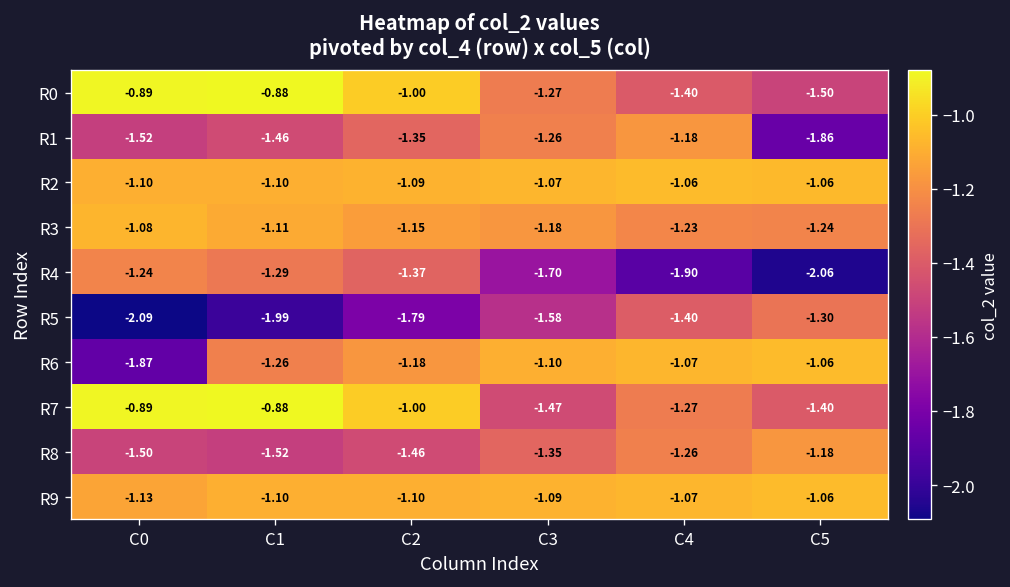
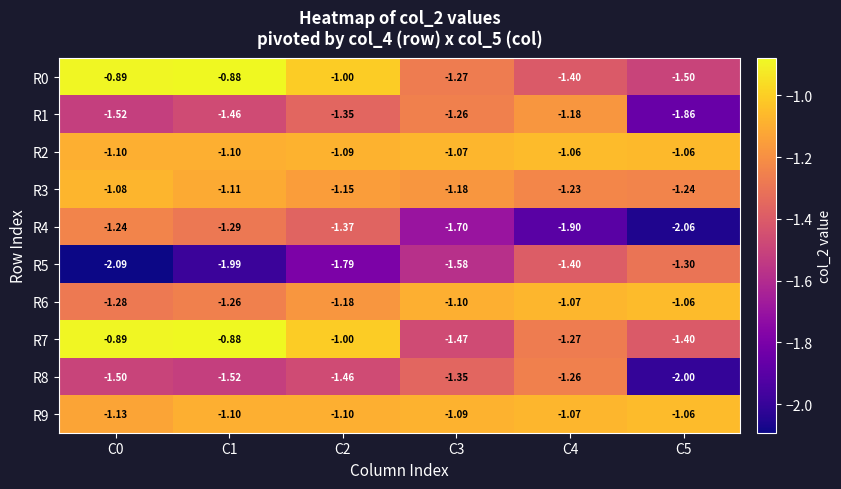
  {
    "R0": {
      "C0": -0.89,
      "C1": -0.88,
      "C2": -1.00,
      "C3": -1.27,
      "C4": -1.40,
      "C5": -1.50
    },
    "R1": {
      "C0": -1.52,
      "C1": -1.46,
      "C2": -1.35,
      "C3": -1.26,
      "C4": -1.18,
      "C5": -1.86
    },
    "R2": {
      "C0": -1.10,
      "C1": -1.10,
      "C2": -1.09,
      "C3": -1.07,
      "C4": -1.06,
      "C5": -1.06
    },
    "R3": {
      "C0": -1.08,
      "C1": -1.11,
      "C2": -1.15,
      "C3": -1.18,
      "C4": -1.23,
      "C5": -1.24
    },
    "R4": {
      "C0": -1.24,
      "C1": -1.29,
      "C2": -1.37,
      "C3": -1.70,
      "C4": -1.90,
      "C5": -2.06
    },
    "R5": {
      "C0": -2.09,
      "C1": -1.99,
      "C2": -1.79,
      "C3": -1.58,
      "C4": -1.40,
      "C5": -1.30
    },
    "R6": {
-     "C0": -1.87,
+     "C0": -1.28,
      "C1": -1.26,
      "C2": -1.18,
      "C3": -1.10,
      "C4": -1.07,
      "C5": -1.06
    },
    "R7": {
      "C0": -0.89,
      "C1": -0.88,
      "C2": -1.00,
      "C3": -1.47,
      "C4": -1.27,
      "C5": -1.40
    },
    "R8": {
      "C0": -1.50,
      "C1": -1.52,
      "C2": -1.46,
      "C3": -1.35,
      "C4": -1.26,
-     "C5": -1.18
+     "C5": -2.00
    },
    "R9": {
      "C0": -1.13,
      "C1": -1.10,
      "C2": -1.10,
      "C3": -1.09,
      "C4": -1.07,
      "C5": -1.06
    }
  }
